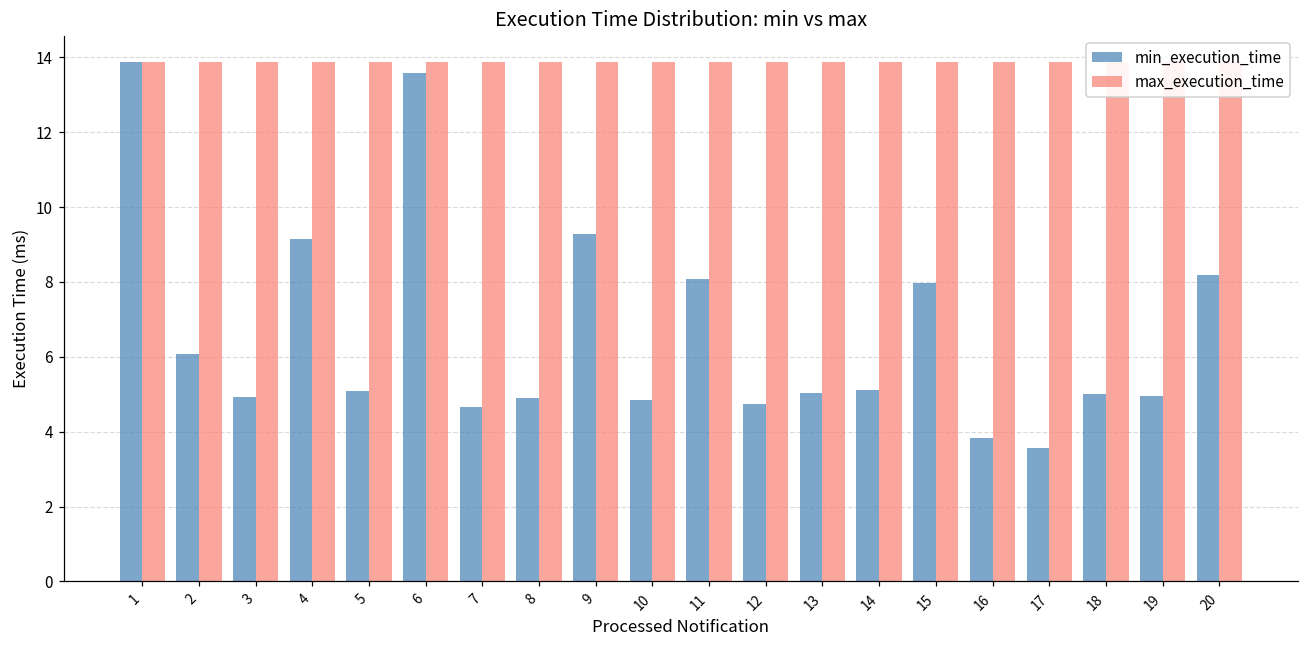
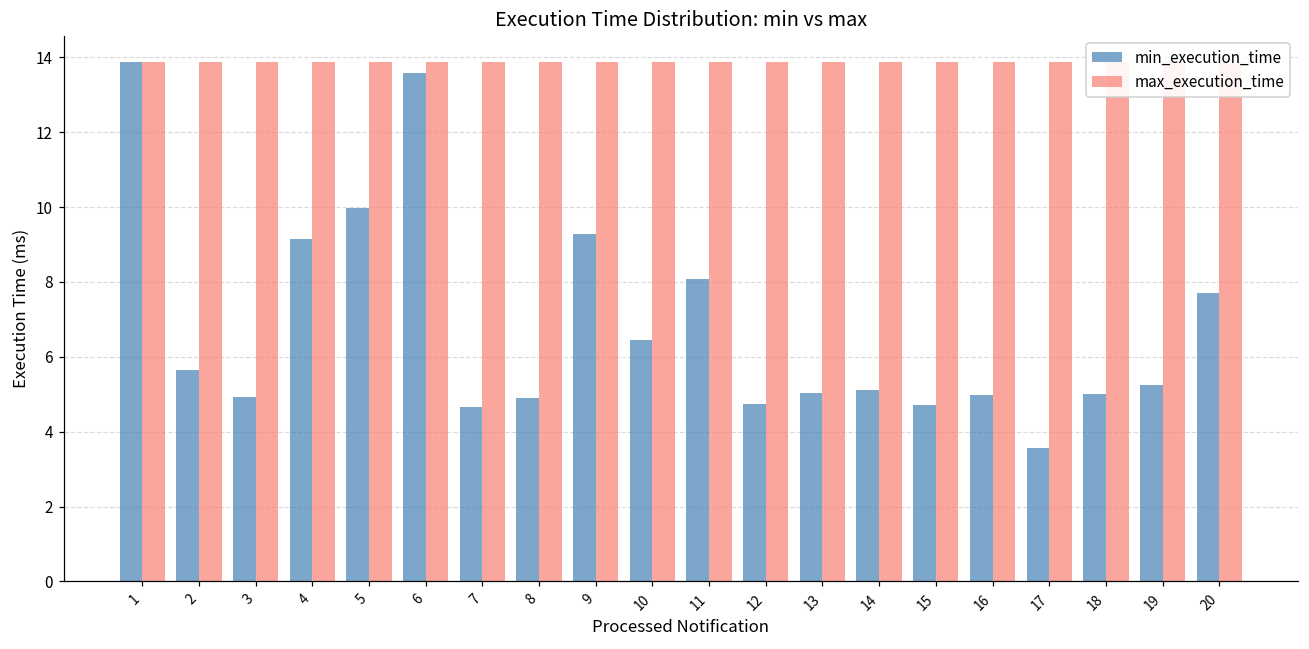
  {
    "min_execution_time": {
      "1": 13.9,
-     "2": 6.1,
+     "2": 5.6,
      "3": 4.9,
      "4": 9.1,
-     "5": 5.1,
+     "5": 10.0,
      "6": 13.6,
      "7": 4.7,
      "8": 4.9,
      "9": 9.3,
-     "10": 4.8,
+     "10": 6.5,
      "11": 8.1,
      "12": 4.7,
      "13": 5.0,
      "14": 5.1,
-     "15": 8.0,
-     "16": 3.8,
+     "15": 4.7,
+     "16": 5.0,
      "17": 3.6,
      "18": 5.0,
-     "19": 4.9,
-     "20": 8.2
+     "19": 5.2,
+     "20": 7.7
    },
    "max_execution_time": {
      "1": 13.9,
      "2": 13.9,
      "3": 13.9,
      "4": 13.9,
      "5": 13.9,
      "6": 13.9,
      "7": 13.9,
      "8": 13.9,
      "9": 13.9,
      "10": 13.9,
      "11": 13.9,
      "12": 13.9,
      "13": 13.9,
      "14": 13.9,
      "15": 13.9,
      "16": 13.9,
      "17": 13.9
    }
  }
